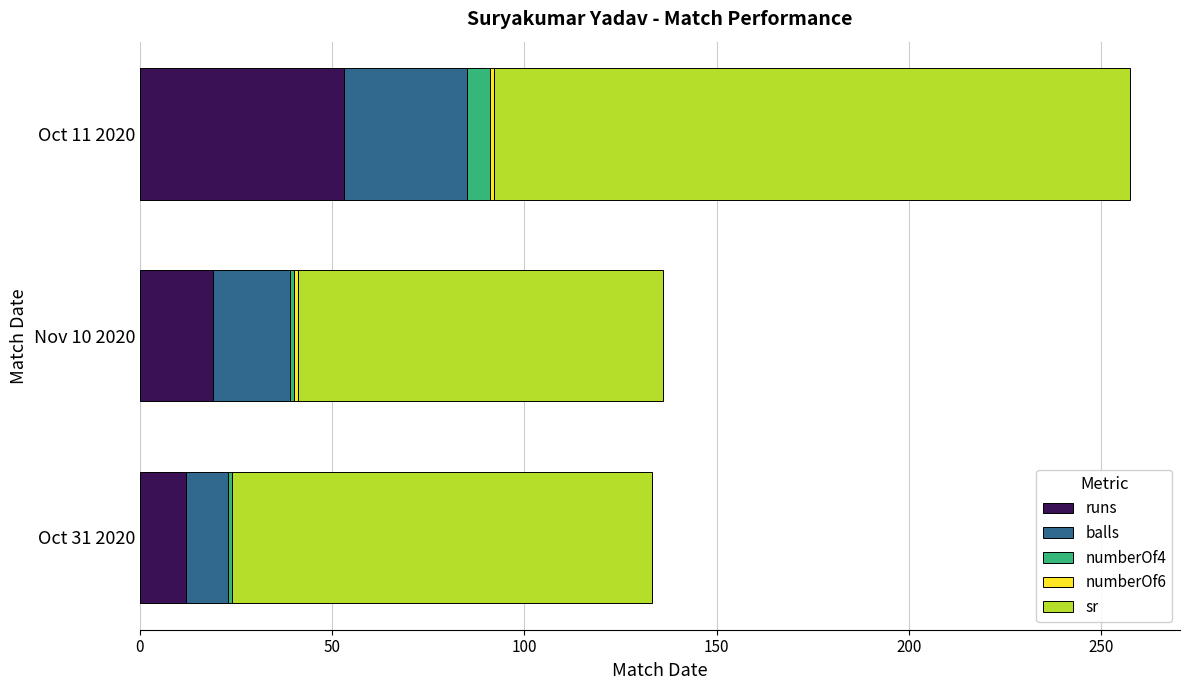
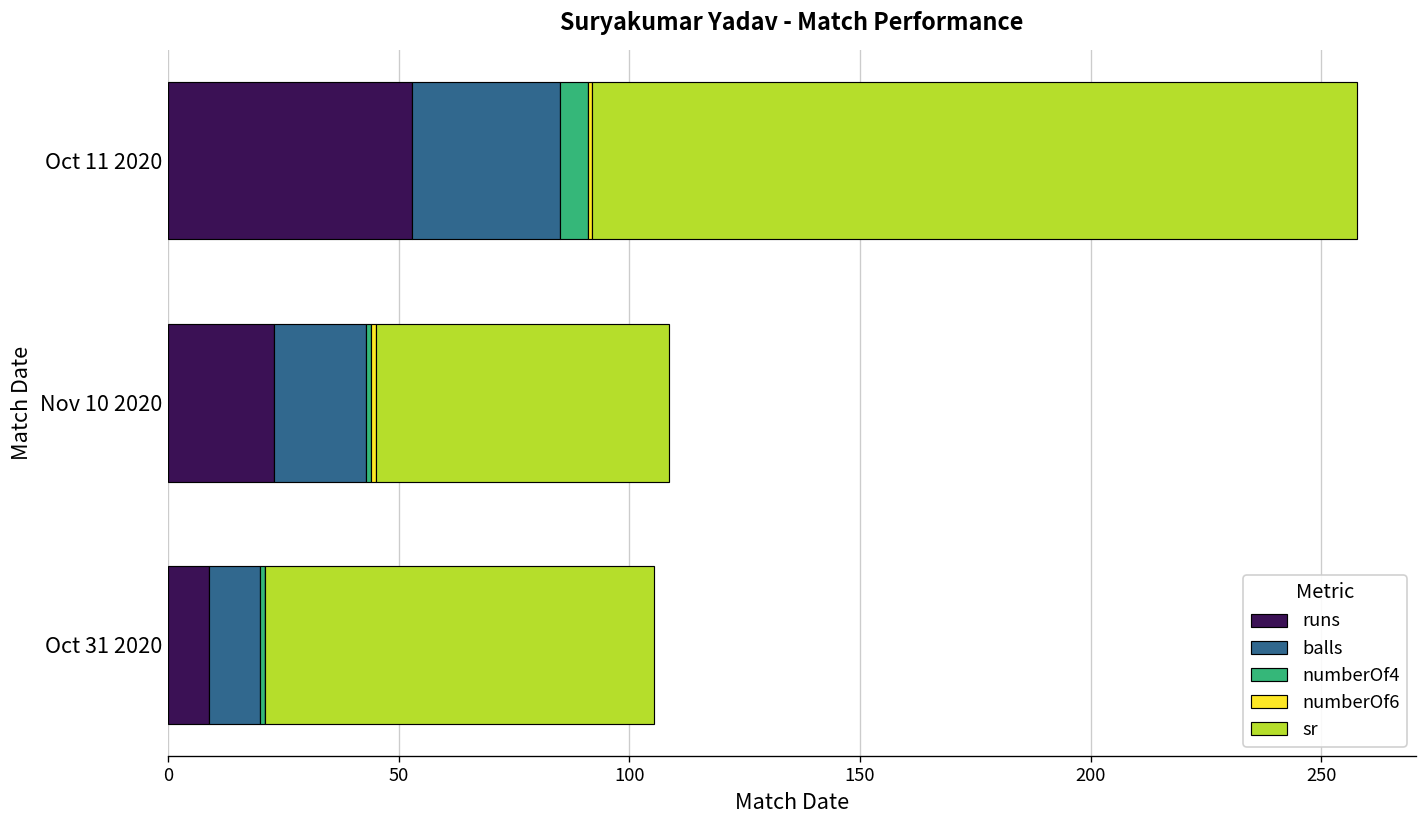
  {
    "runs": {
      "Oct 11 2020": 53,
-     "Nov 10 2020": 19,
-     "Oct 31 2020": 12
+     "Nov 10 2020": 23,
+     "Oct 31 2020": 9
    },
    "balls": {
      "Oct 11 2020": 32,
      "Nov 10 2020": 20,
      "Oct 31 2020": 11
    },
    "numberOf4": {
      "Oct 11 2020": 6,
      "Nov 10 2020": 1,
      "Oct 31 2020": 1
    },
    "numberOf6": {
      "Oct 11 2020": 1,
      "Nov 10 2020": 1,
      "Oct 31 2020": 0
    },
    "sr": {
      "Oct 11 2020": 166,
-     "Nov 10 2020": 95,
-     "Oct 31 2020": 109
+     "Nov 10 2020": 64,
+     "Oct 31 2020": 84
    }
  }
